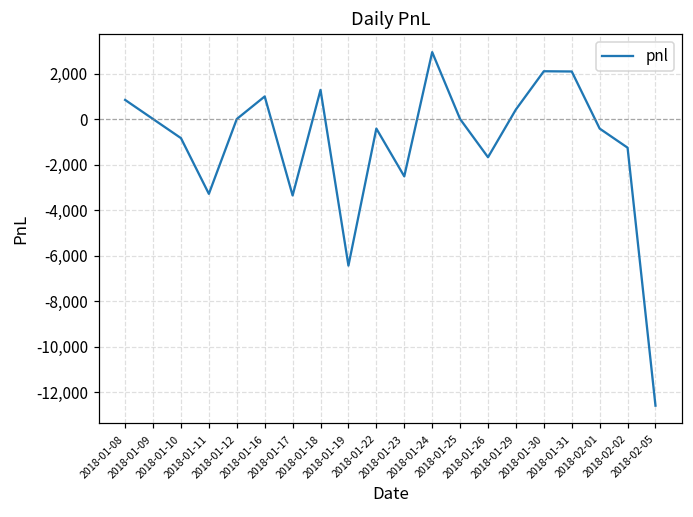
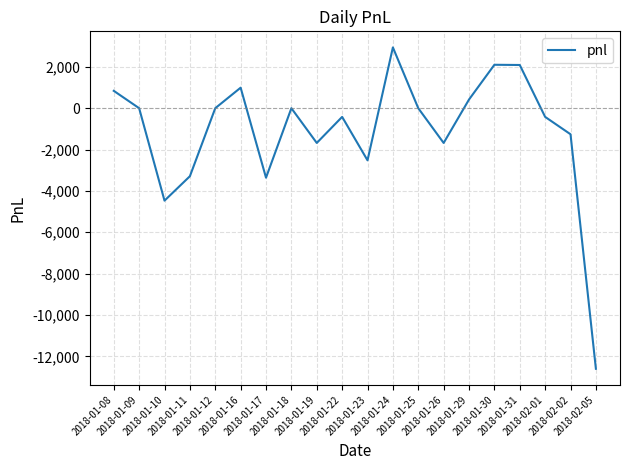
  {
    "2018-01-08": "800",
    "2018-01-09": "0",
-   "2018-01-10": "-800",
+   "2018-01-10": "-4,500",
    "2018-01-11": "-3,300",
    "2018-01-12": "0",
    "2018-01-16": "1,000",
    "2018-01-17": "-3,400",
-   "2018-01-18": "1,300",
-   "2018-01-19": "-6,400",
+   "2018-01-18": "0",
+   "2018-01-19": "-1,700",
    "2018-01-22": "-400",
    "2018-01-23": "-2,500",
    "2018-01-24": "2,900",
    "2018-01-25": "0",
    "2018-01-26": "-1,700",
    "2018-01-29": "400",
    "2018-01-30": "2,100",
    "2018-01-31": "2,100",
    "2018-02-01": "-400",
    "2018-02-02": "-1,300",
    "2018-02-05": "-12,600"
  }
